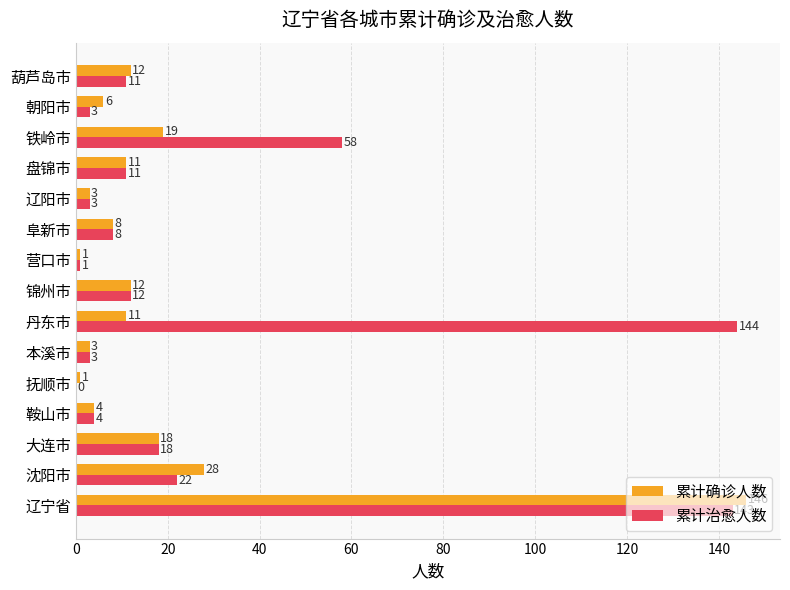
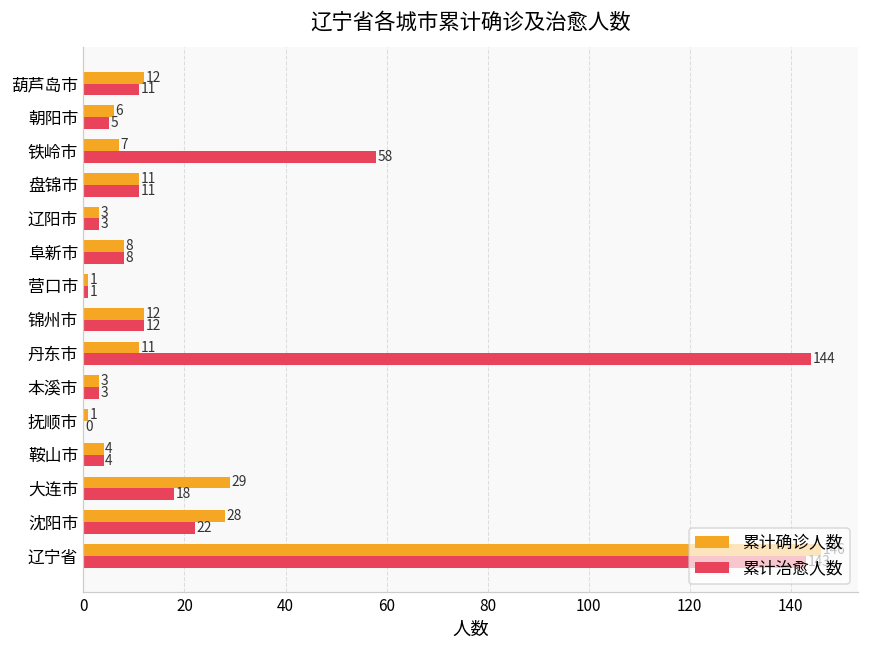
  {
    "累计确诊人数": {
      "葫芦岛市": 12,
      "朝阳市": 6,
-     "铁岭市": 19,
+     "铁岭市": 7,
      "丹东市": 11,
      "抚顺市": 1,
-     "大连市": 18,
+     "大连市": 29,
      "沈阳市": 28
    },
    "累计治愈人数": {
      "葫芦岛市": 11,
-     "朝阳市": 3,
+     "朝阳市": 5,
      "铁岭市": 58,
      "丹东市": 144,
      "抚顺市": 0,
      "沈阳市": 22
    }
  }
